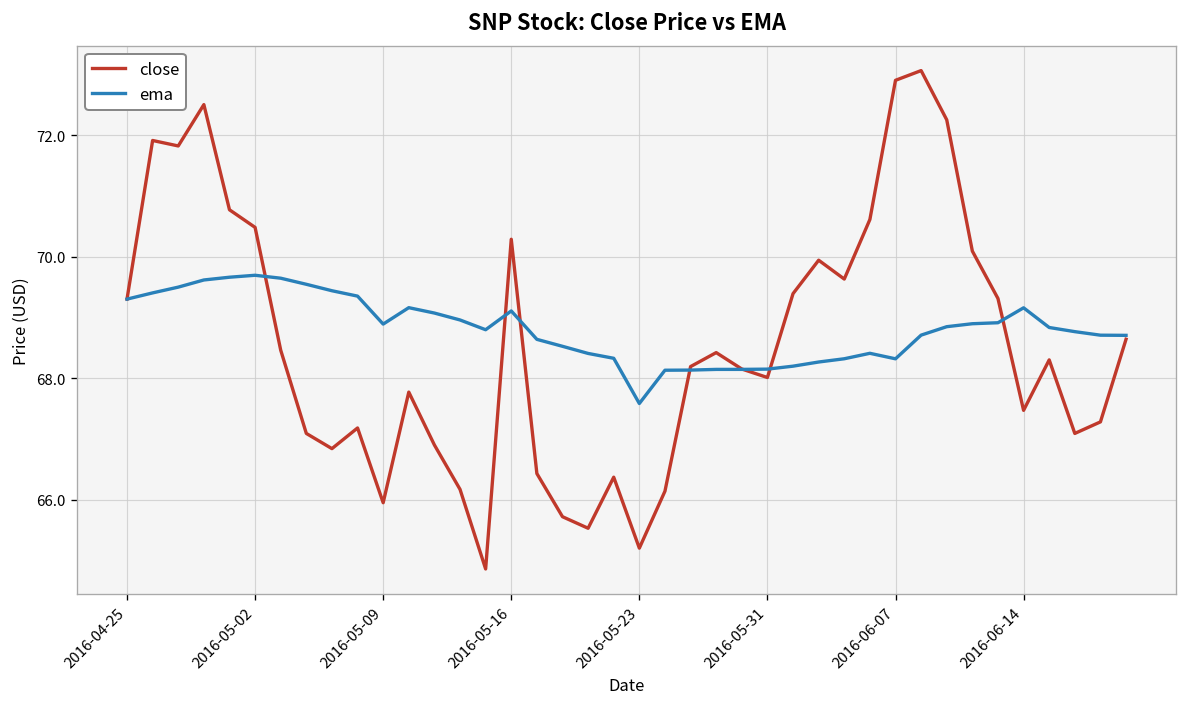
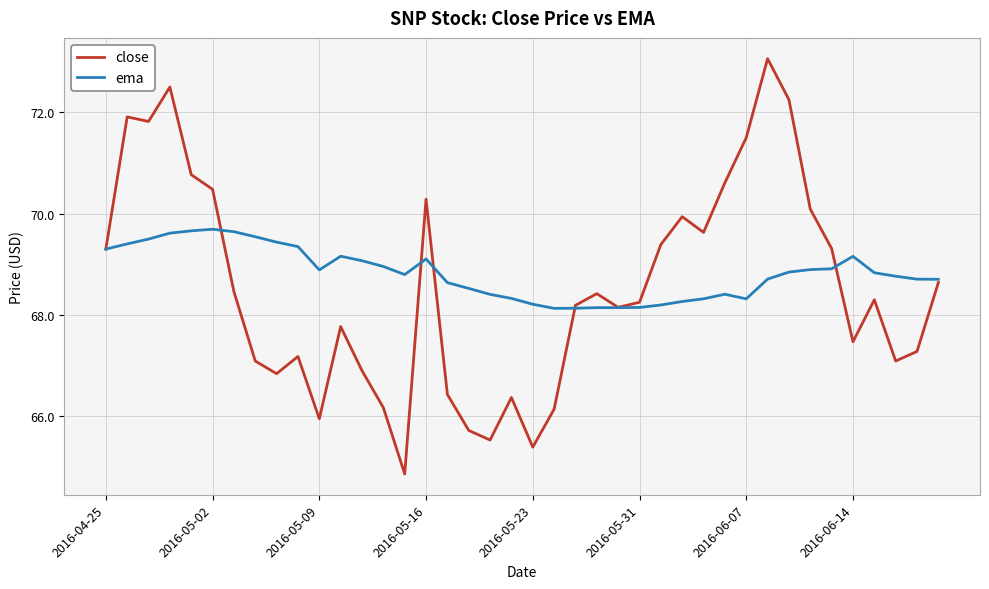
  {
    "close": {
      "2016-05-02": 70.5,
      "2016-05-09": 65.9,
      "2016-05-16": 70.3,
-     "2016-05-23": 65.2,
-     "2016-05-31": 68.0,
-     "2016-06-07": 72.9,
+     "2016-05-23": 65.4,
+     "2016-05-31": 68.3,
+     "2016-06-07": 71.5,
      "2016-06-14": 67.5
    },
    "ema": {
      "2016-05-02": 69.7,
      "2016-05-09": 68.9,
      "2016-05-16": 69.1,
-     "2016-05-23": 67.6,
+     "2016-05-23": 68.2,
      "2016-05-31": 68.1,
      "2016-06-07": 68.3,
      "2016-06-14": 69.2
    }
  }
